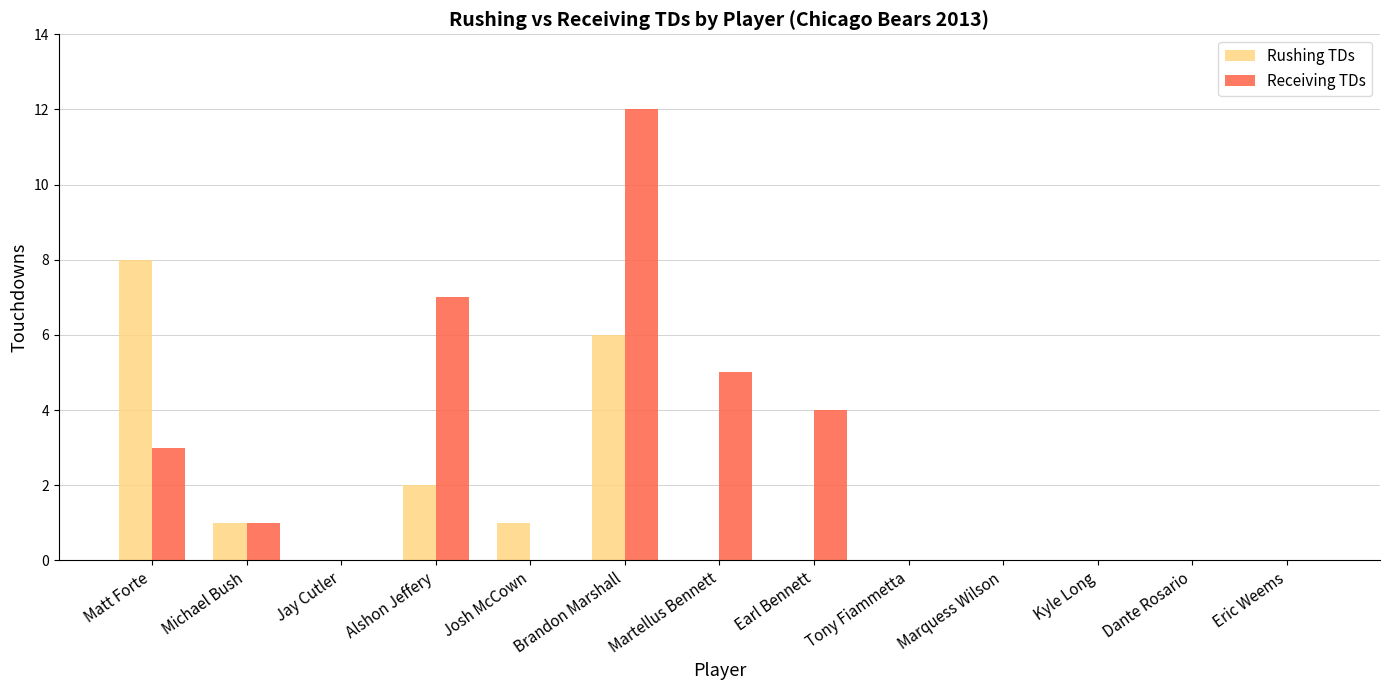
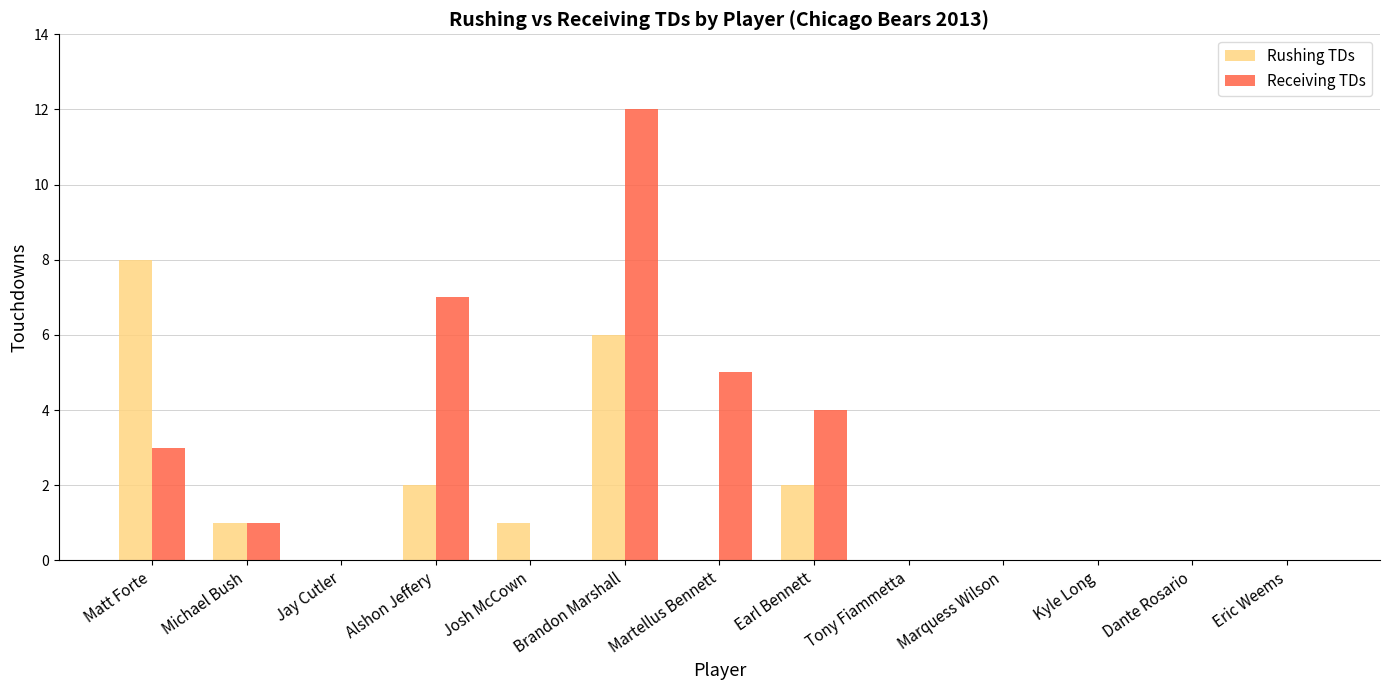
  {
    "Rushing TDs": {
      "Matt Forte": 8,
      "Michael Bush": 1,
      "Jay Cutler": 0,
      "Alshon Jeffery": 2,
      "Josh McCown": 1,
      "Brandon Marshall": 6,
      "Martellus Bennett": 0,
-     "Earl Bennett": 0,
+     "Earl Bennett": 2,
      "Tony Fiammetta": 0,
      "Marquess Wilson": 0,
      "Kyle Long": 0,
      "Dante Rosario": 0,
      "Eric Weems": 0
    },
    "Receiving TDs": {
      "Matt Forte": 3,
      "Michael Bush": 1,
      "Jay Cutler": 0,
      "Alshon Jeffery": 7,
      "Josh McCown": 0,
      "Brandon Marshall": 12,
      "Martellus Bennett": 5,
      "Earl Bennett": 4,
      "Tony Fiammetta": 0,
      "Marquess Wilson": 0,
      "Kyle Long": 0,
      "Dante Rosario": 0,
      "Eric Weems": 0
    }
  }
